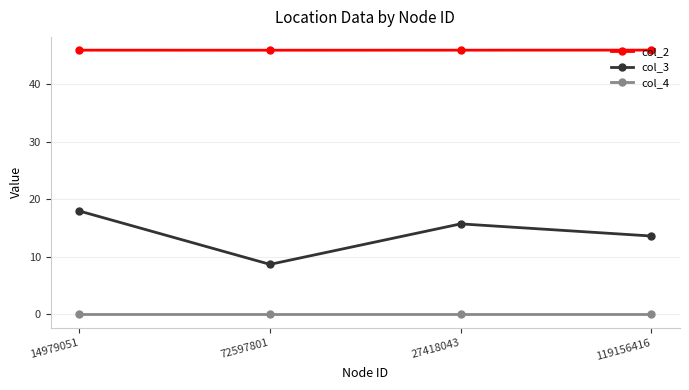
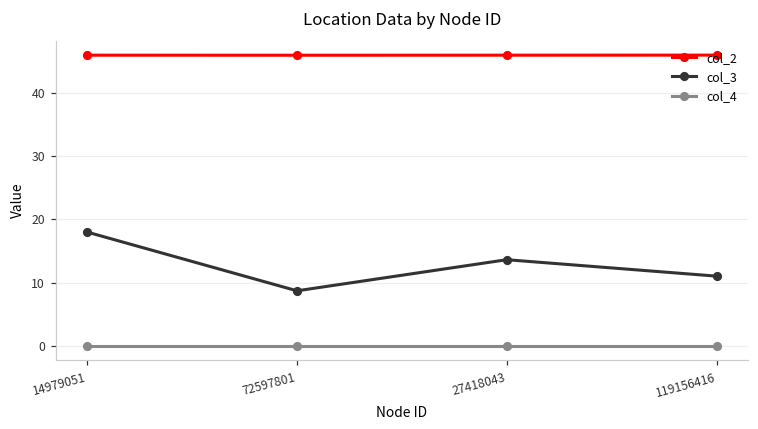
  {
    "col_2": {
      "14979051": 46,
      "72597801": 46,
      "27418043": 46,
      "119156416": 46
    },
    "col_3": {
      "14979051": 18,
      "72597801": 9,
-     "27418043": 16,
-     "119156416": 14
+     "27418043": 14,
+     "119156416": 11
    },
    "col_4": {
      "14979051": 0,
      "72597801": 0,
      "27418043": 0,
      "119156416": 0
    }
  }
